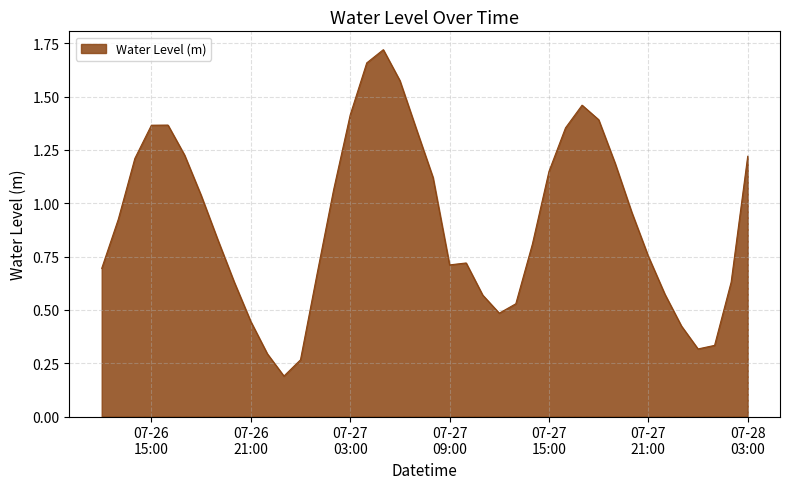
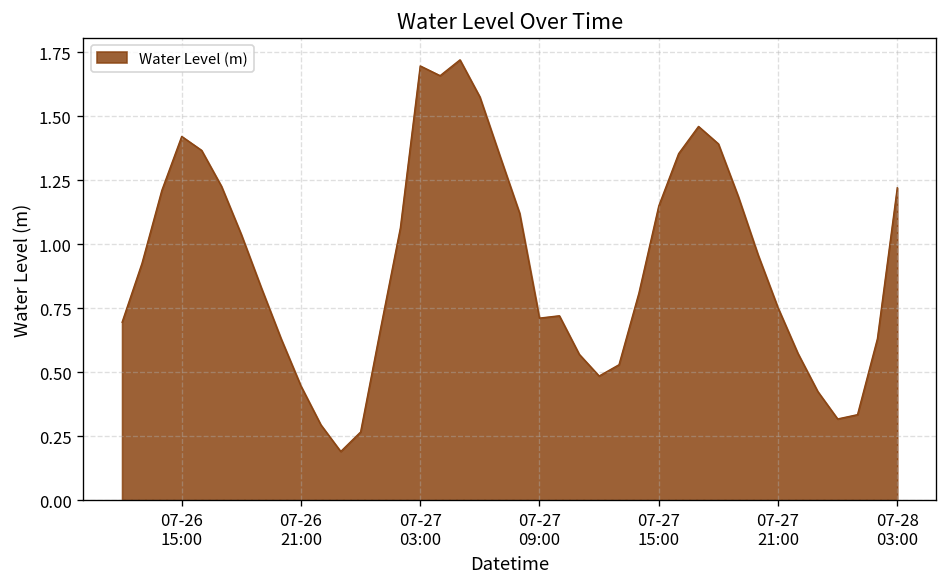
  {
-   "07-26 15:00": 1.37,
+   "07-26 15:00": 1.42,
    "07-26 21:00": 0.45,
-   "07-27 03:00": 1.41,
+   "07-27 03:00": 1.70,
    "07-27 09:00": 0.71,
    "07-27 15:00": 1.15,
    "07-27 21:00": 0.75,
    "07-28 03:00": 1.22
  }
